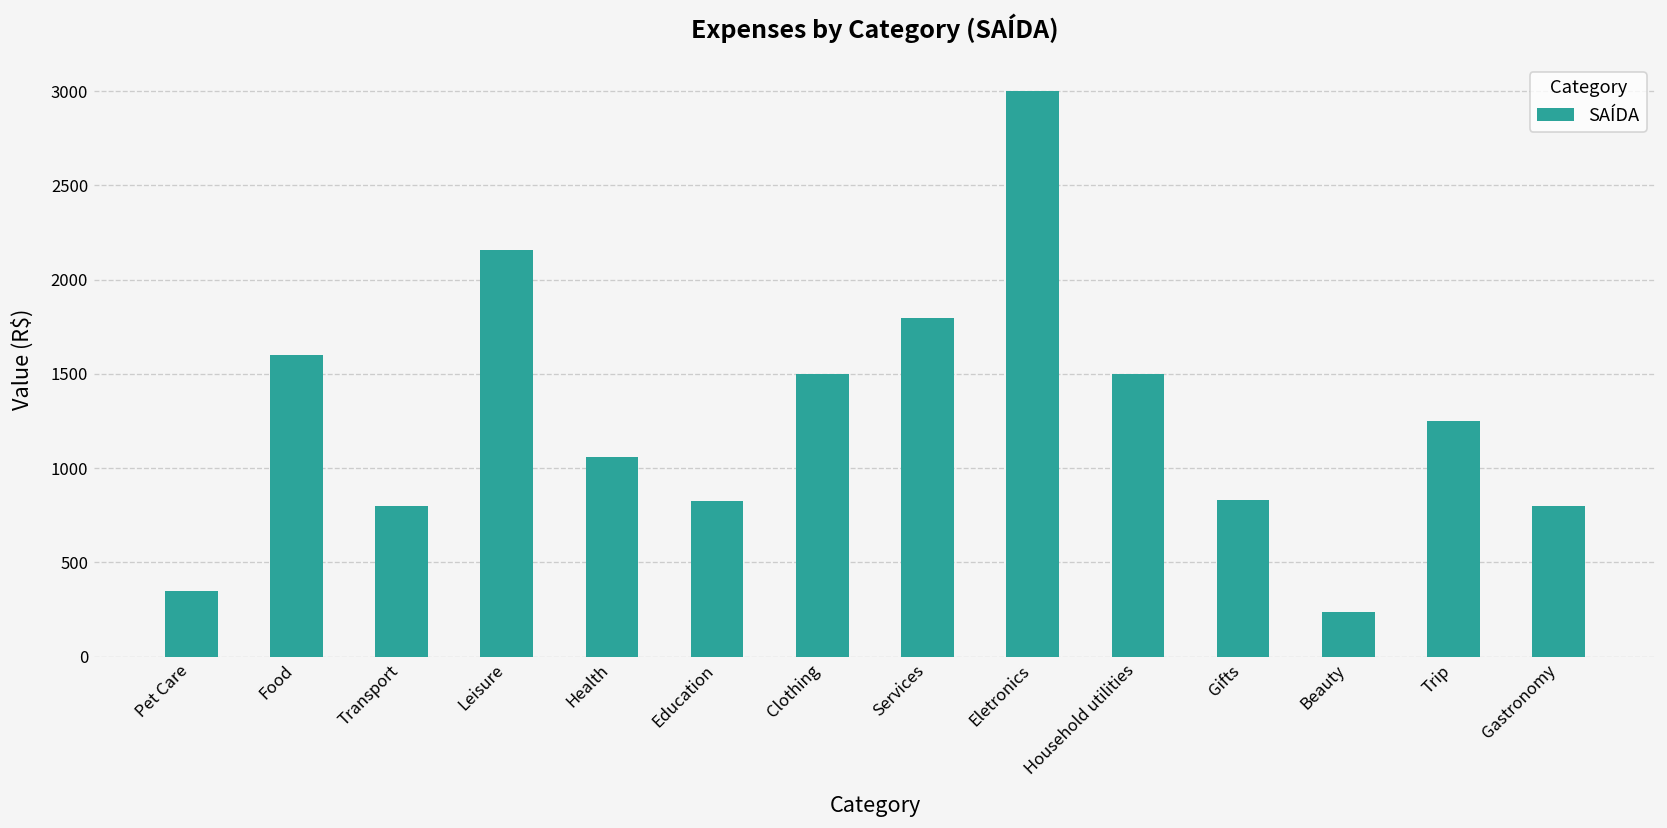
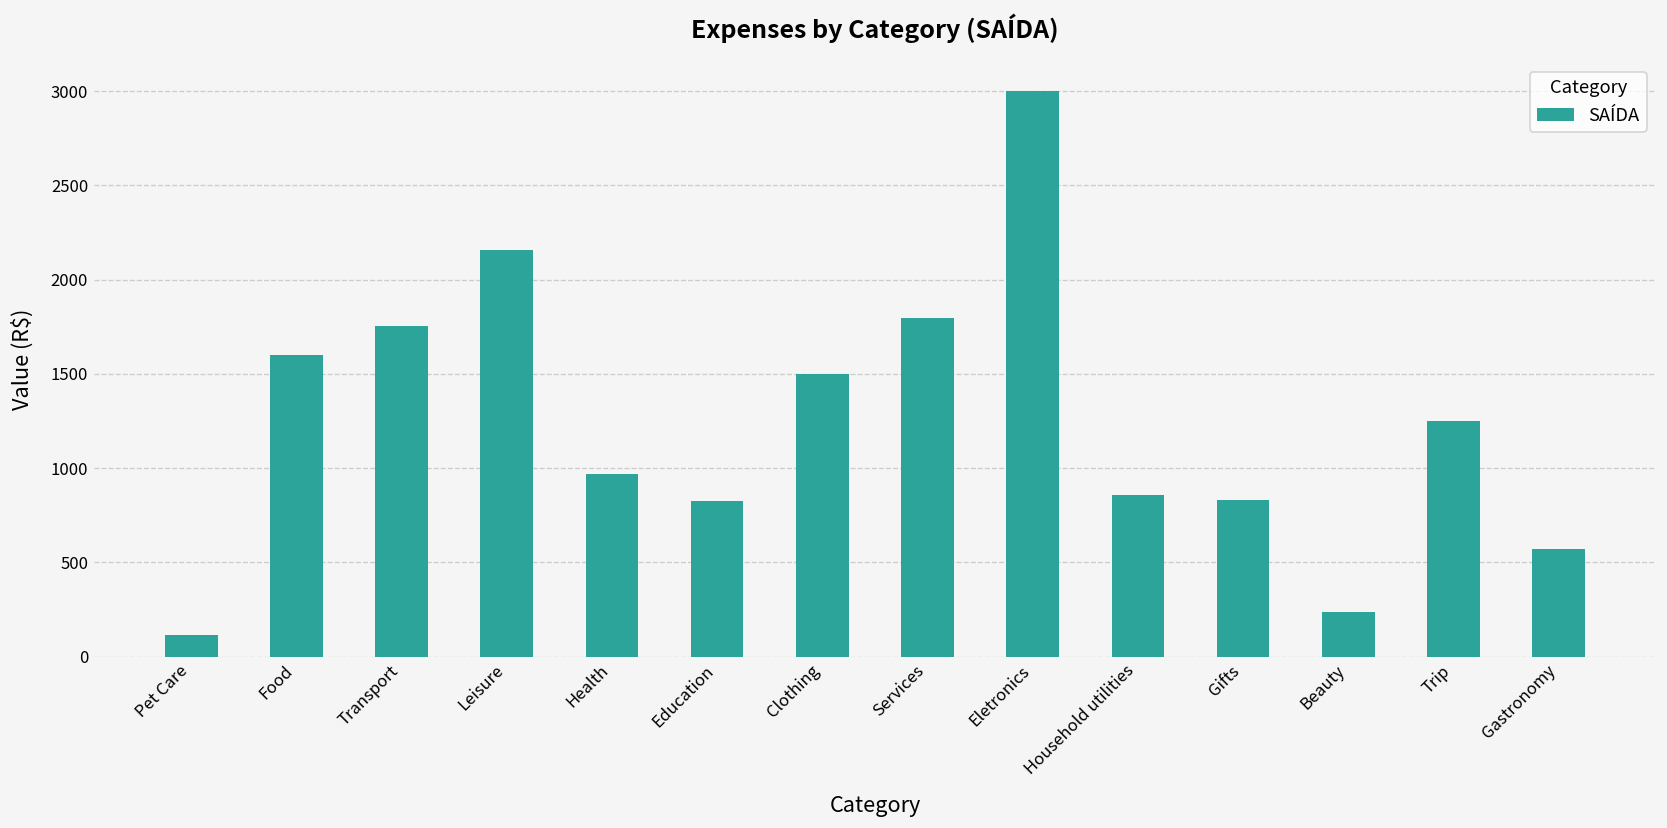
  {
-   "Pet Care": 350,
+   "Pet Care": 120,
    "Food": 1600,
-   "Transport": 800,
+   "Transport": 1750,
    "Leisure": 2160,
-   "Health": 1060,
+   "Health": 970,
    "Education": 830,
    "Clothing": 1500,
    "Services": 1800,
    "Eletronics": 3000,
-   "Household utilities": 1500,
+   "Household utilities": 860,
    "Gifts": 830,
    "Beauty": 240,
    "Trip": 1250,
-   "Gastronomy": 800
+   "Gastronomy": 570
  }
